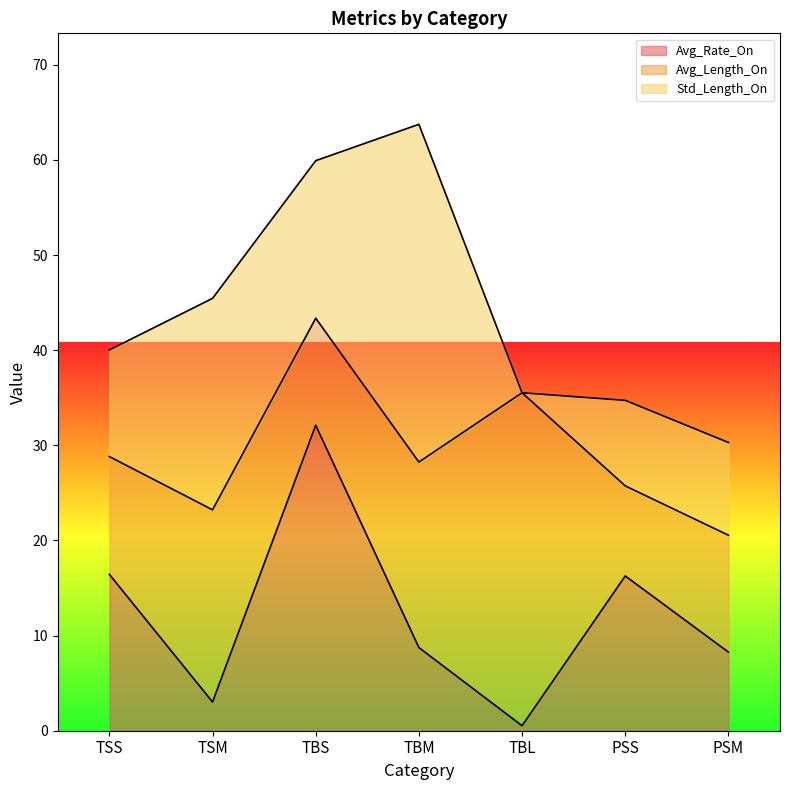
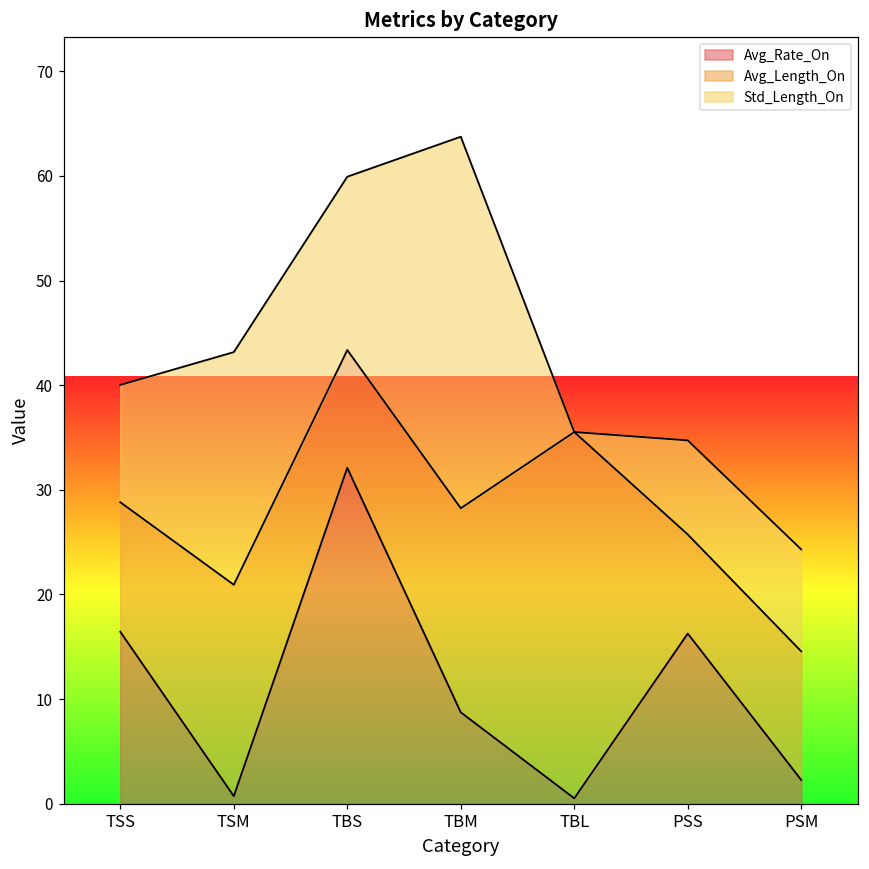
  {
    "Avg_Rate_On": {
      "TSS": 16,
-     "TSM": 3,
+     "TSM": 1,
      "TBS": 32,
      "TBM": 9,
      "TBL": 1,
      "PSS": 16,
-     "PSM": 8
+     "PSM": 2
    }
  }
